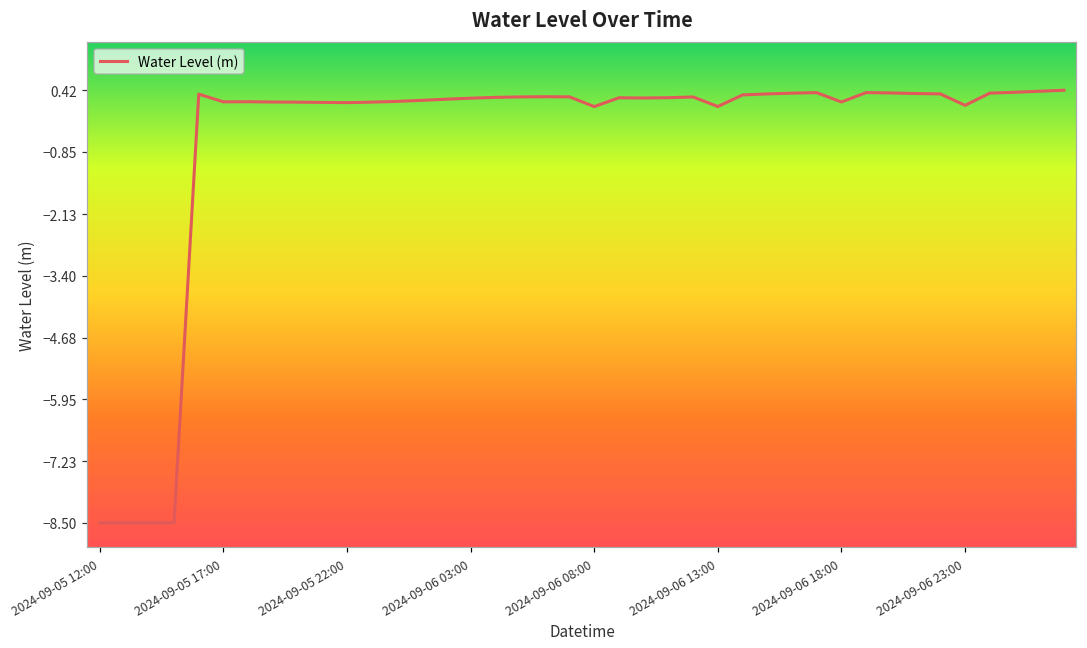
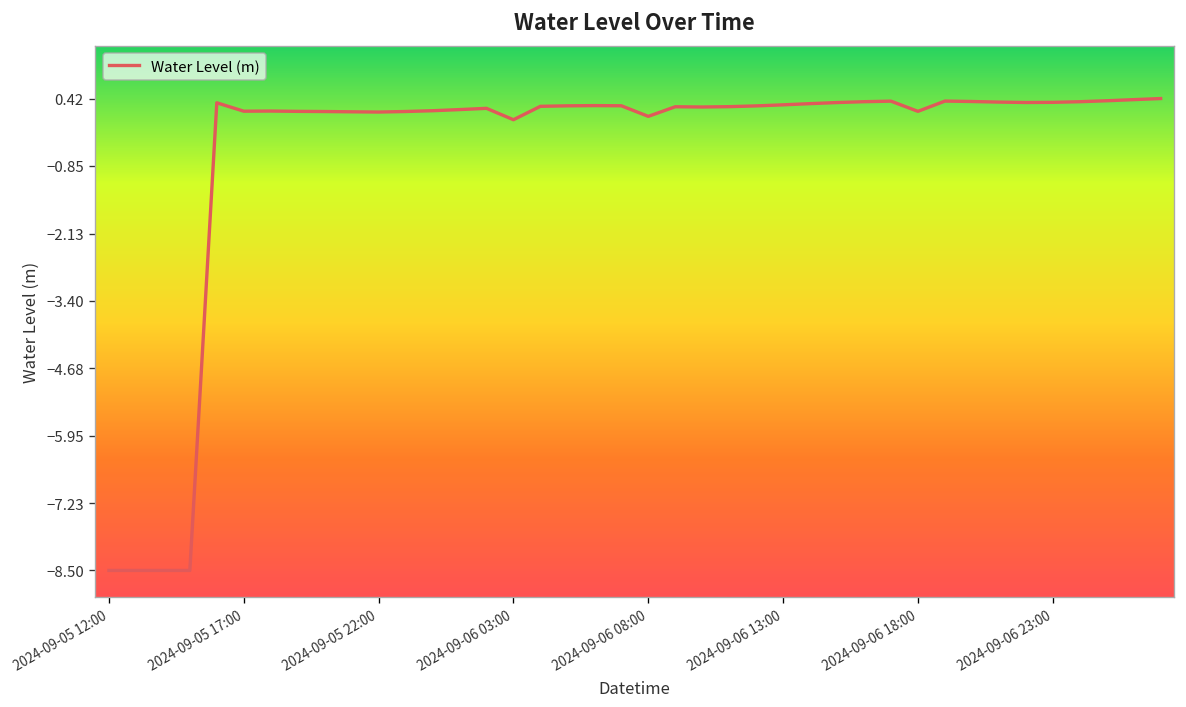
  {
    "2024-09-05 12:00": -8.5,
    "2024-09-05 17:00": 0.2,
    "2024-09-05 22:00": 0.2,
-   "2024-09-06 03:00": 0.3,
+   "2024-09-06 03:00": 0.0,
    "2024-09-06 08:00": 0.1,
-   "2024-09-06 13:00": 0.1,
+   "2024-09-06 13:00": 0.3,
    "2024-09-06 18:00": 0.2,
-   "2024-09-06 23:00": 0.1
+   "2024-09-06 23:00": 0.4
  }
